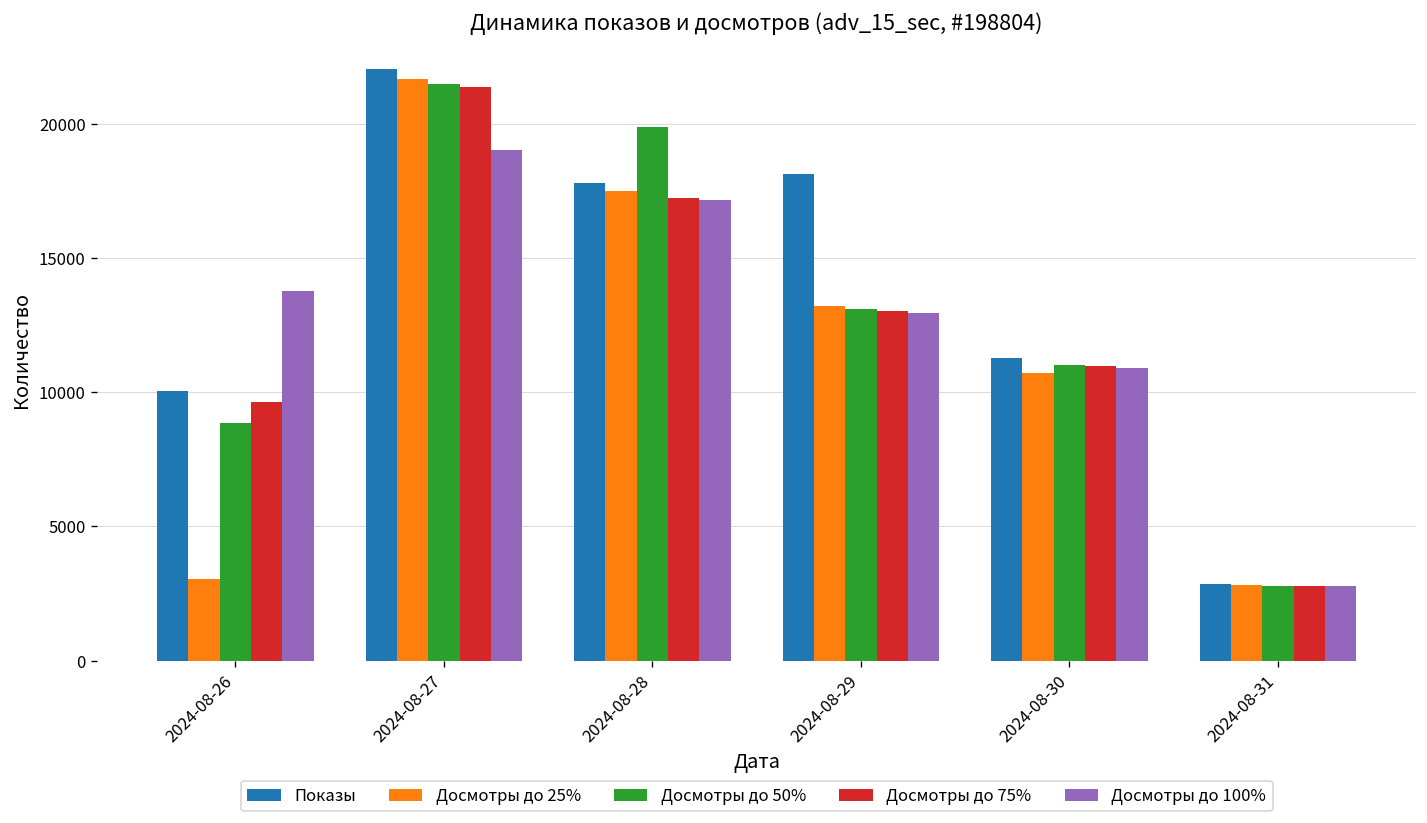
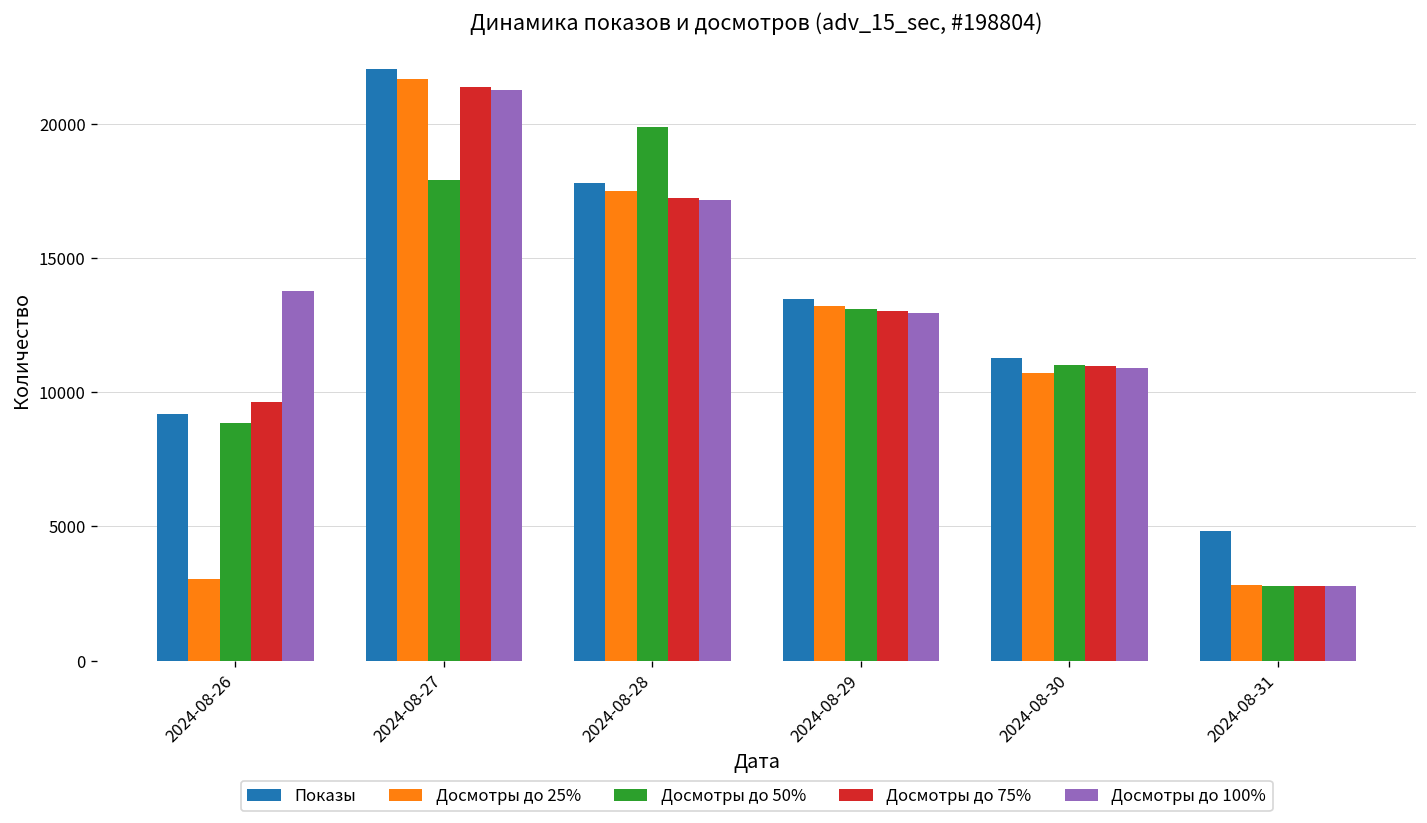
  {
    "Показы": {
-     "2024-08-26": 10000,
+     "2024-08-26": 9200,
      "2024-08-27": 22000,
      "2024-08-28": 17800,
-     "2024-08-29": 18100,
+     "2024-08-29": 13500,
      "2024-08-30": 11300,
-     "2024-08-31": 2900
+     "2024-08-31": 4800
    },
    "Досмотры до 25%": {
      "2024-08-26": 3000,
      "2024-08-27": 21700,
      "2024-08-28": 17500,
      "2024-08-29": 13200,
      "2024-08-30": 10700,
      "2024-08-31": 2800
    },
    "Досмотры до 50%": {
      "2024-08-26": 8800,
-     "2024-08-27": 21500,
+     "2024-08-27": 17900,
      "2024-08-28": 19900,
      "2024-08-29": 13100,
      "2024-08-30": 11000,
      "2024-08-31": 2800
    },
    "Досмотры до 75%": {
      "2024-08-26": 9600,
      "2024-08-27": 21400,
      "2024-08-28": 17200,
      "2024-08-29": 13000,
      "2024-08-30": 11000,
      "2024-08-31": 2800
    },
    "Досмотры до 100%": {
      "2024-08-26": 13800,
-     "2024-08-27": 19000,
+     "2024-08-27": 21300,
      "2024-08-28": 17200,
      "2024-08-29": 13000,
      "2024-08-30": 10900,
      "2024-08-31": 2800
    }
  }
